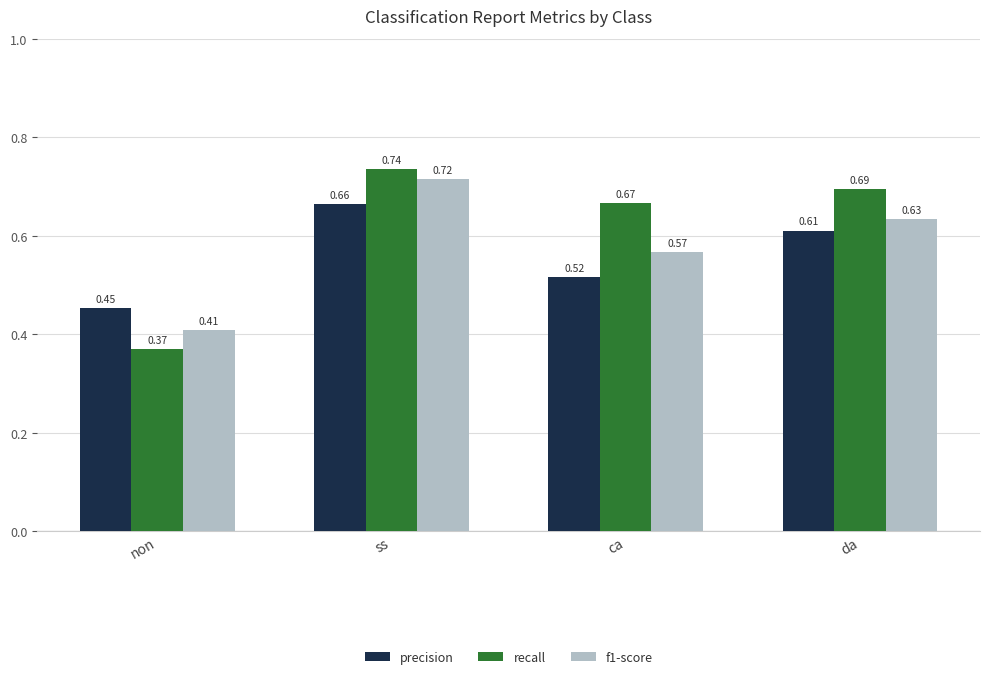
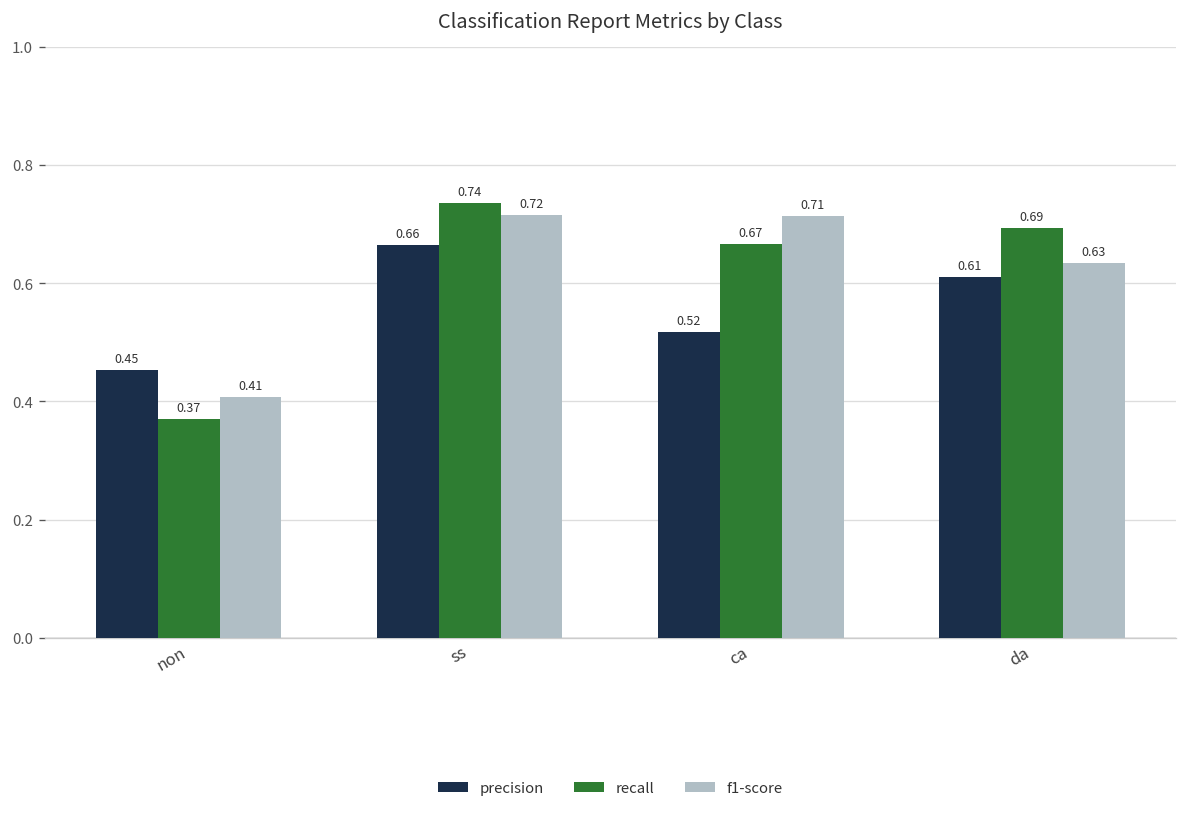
  {
    "precision": {
      "non": 0.45,
      "ss": 0.66,
      "ca": 0.52,
      "da": 0.61
    },
    "recall": {
      "non": 0.37,
      "ss": 0.74,
      "ca": 0.67,
      "da": 0.69
    },
    "f1-score": {
      "non": 0.41,
      "ss": 0.72,
-     "ca": 0.57,
+     "ca": 0.71,
      "da": 0.63
    }
  }
